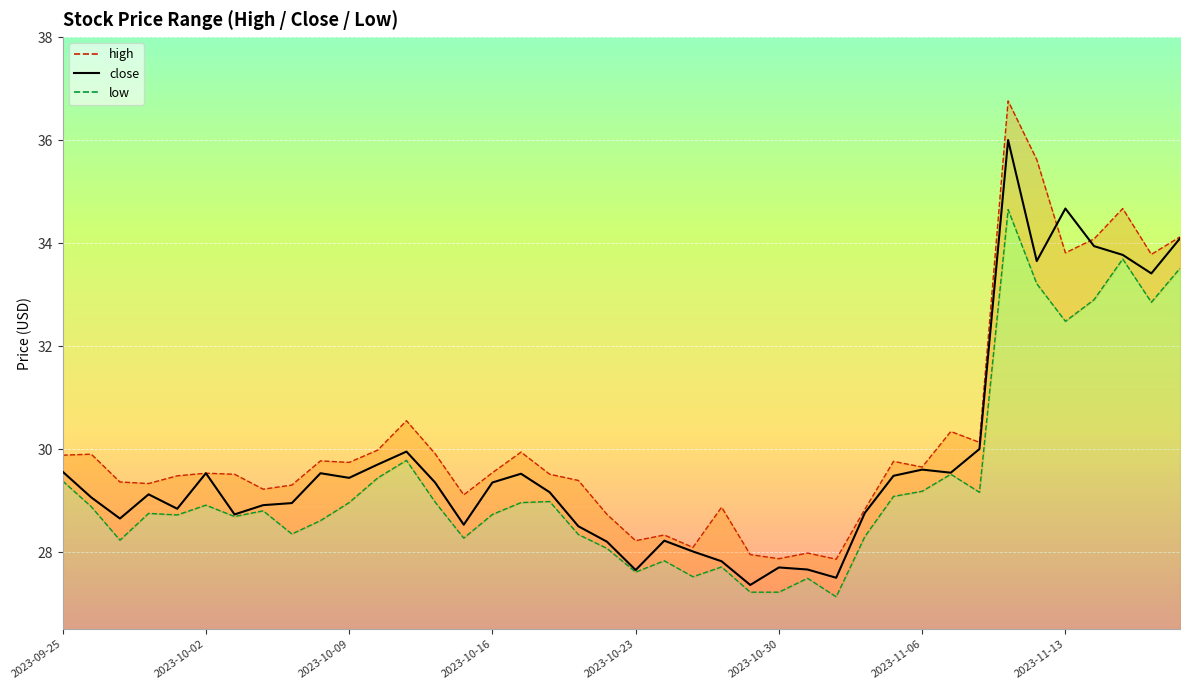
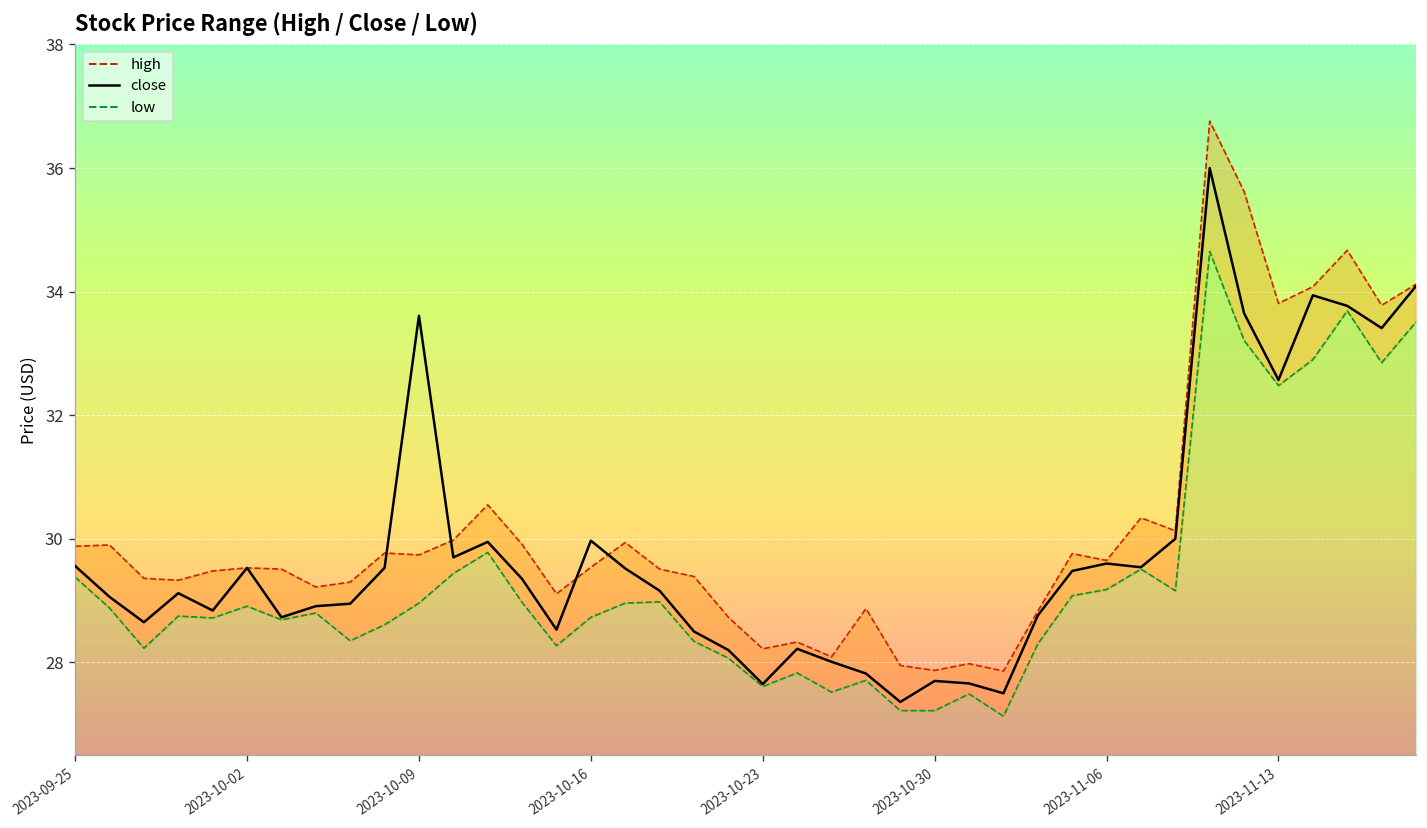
  {
    "close": {
      "2023-09-25": 29.6,
-     "2023-10-09": 29.4,
-     "2023-10-16": 29.4,
+     "2023-10-09": 33.6,
+     "2023-10-16": 30.0,
      "2023-10-30": 27.7,
      "2023-11-06": 29.6,
-     "2023-11-13": 34.7
+     "2023-11-13": 32.6
    }
  }
